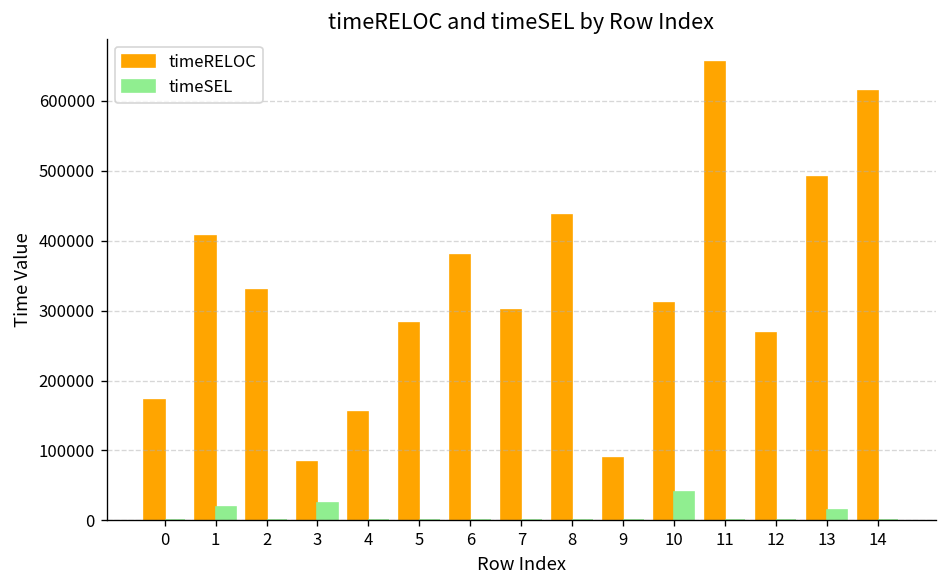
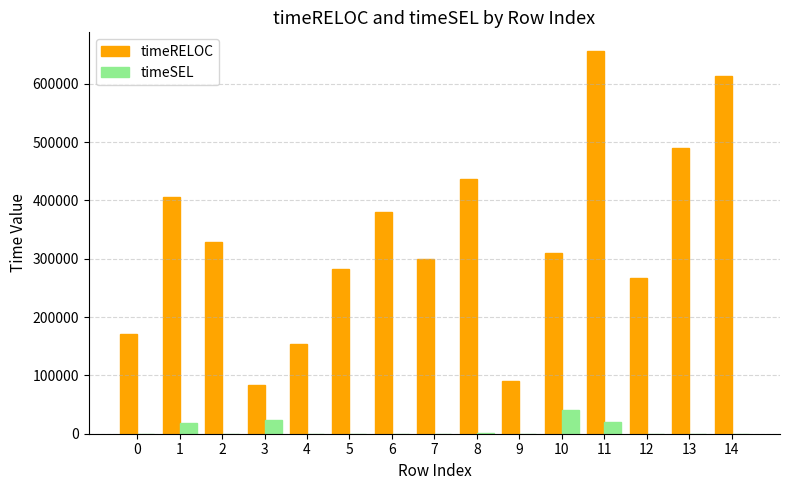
  {
    "timeRELOC": {
      "0": 170000,
      "1": 410000,
      "2": 330000,
      "3": 80000,
      "4": 150000,
      "5": 280000,
      "6": 380000,
      "7": 300000,
      "8": 440000,
      "9": 90000,
      "10": 310000,
      "11": 660000,
      "12": 270000,
      "13": 490000,
      "14": 610000
    },
    "timeSEL": {
      "0": 0,
      "1": 20000,
      "2": 0,
      "3": 20000,
      "4": 0,
      "5": 0,
      "6": 0,
      "7": 0,
      "9": 0,
      "10": 40000,
-     "11": 0,
+     "11": 20000,
      "12": 0,
-     "13": 20000,
+     "13": 0,
      "14": 0
    }
  }
